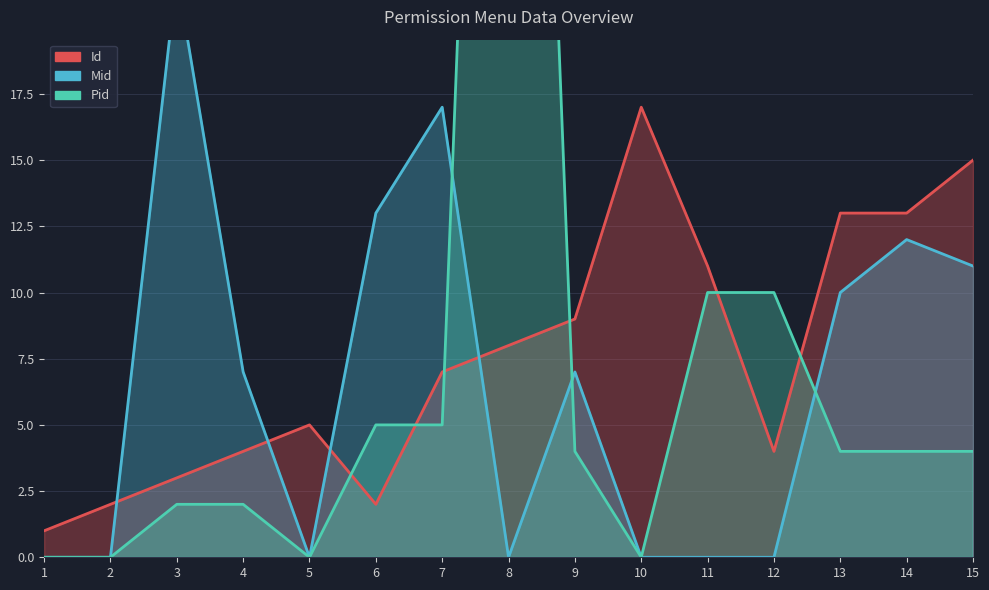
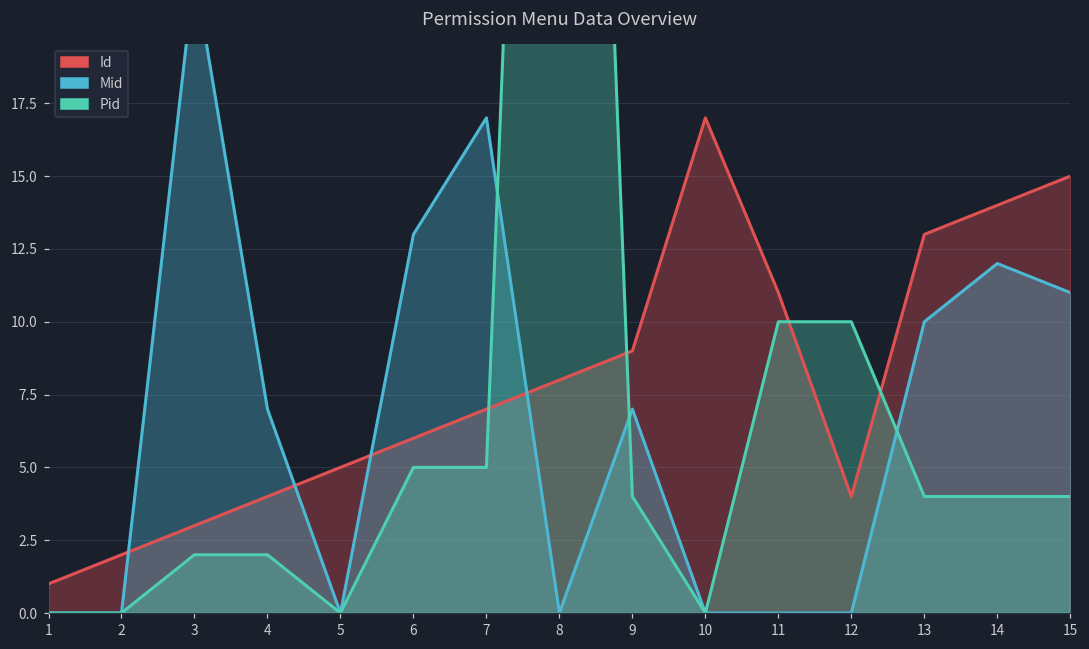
  {
    "Id": {
      "1": 1,
      "2": 2,
      "3": 3,
      "4": 4,
      "5": 5,
-     "6": 2,
+     "6": 6,
      "7": 7,
      "8": 8,
      "9": 9,
      "10": 17,
      "11": 11,
      "12": 4,
      "13": 13,
-     "14": 13,
+     "14": 14,
      "15": 15
    }
  }
